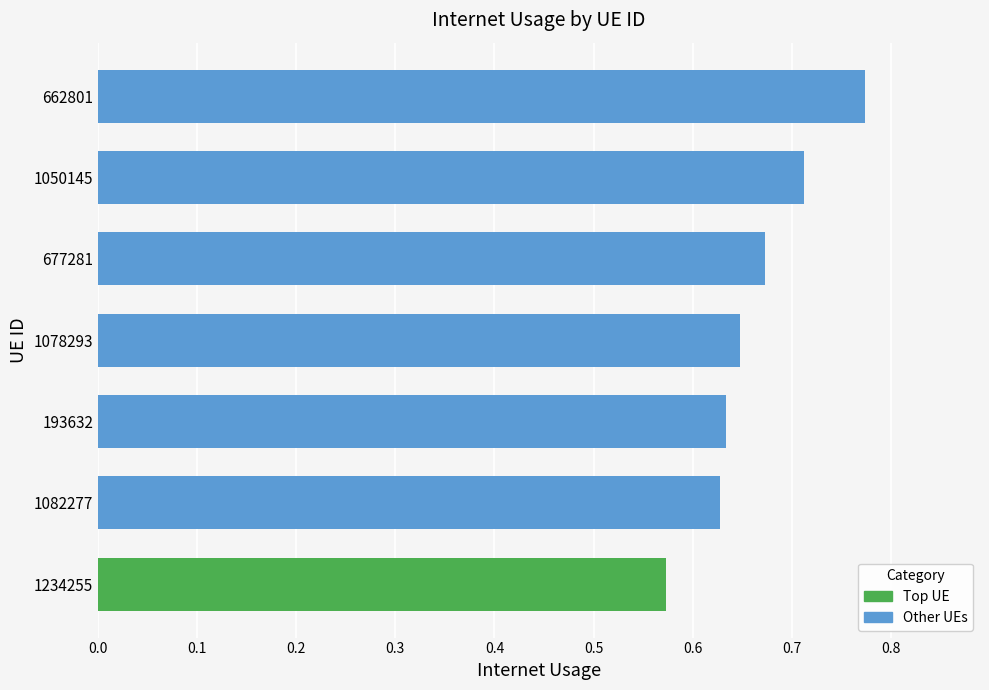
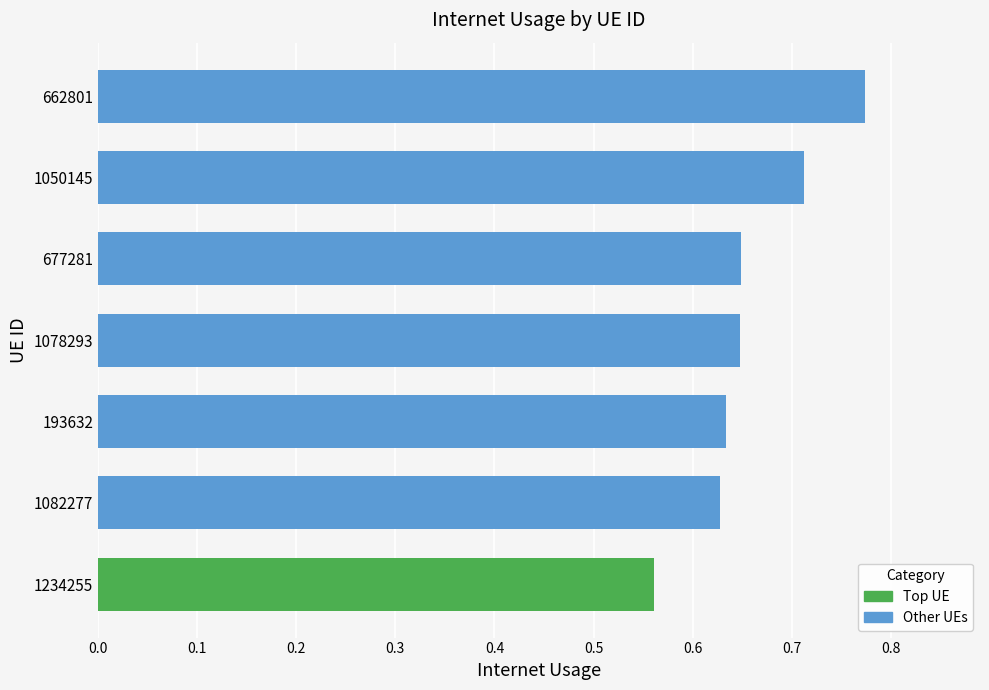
  {
    "662801": 0.77,
    "1050145": 0.71,
-   "677281": 0.67,
+   "677281": 0.65,
    "1078293": 0.65,
    "193632": 0.63,
    "1082277": 0.63,
-   "1234255": 0.57
+   "1234255": 0.56
  }
